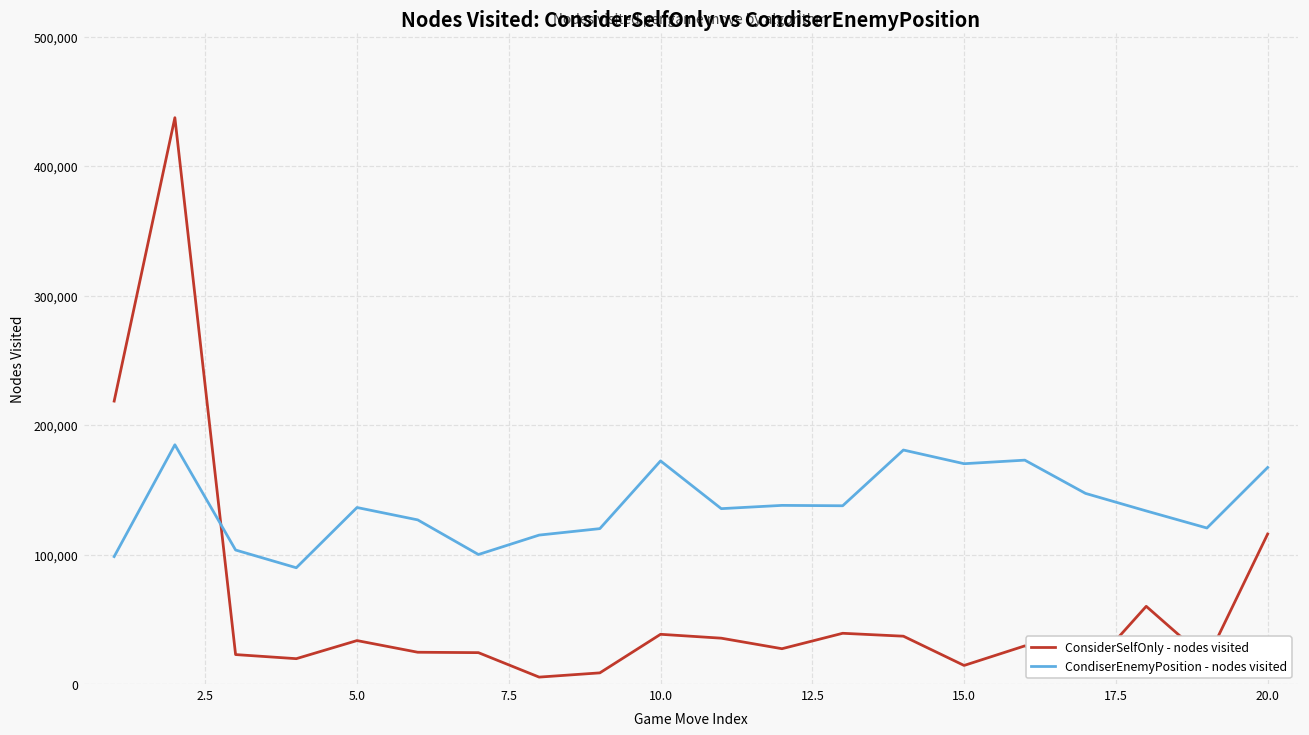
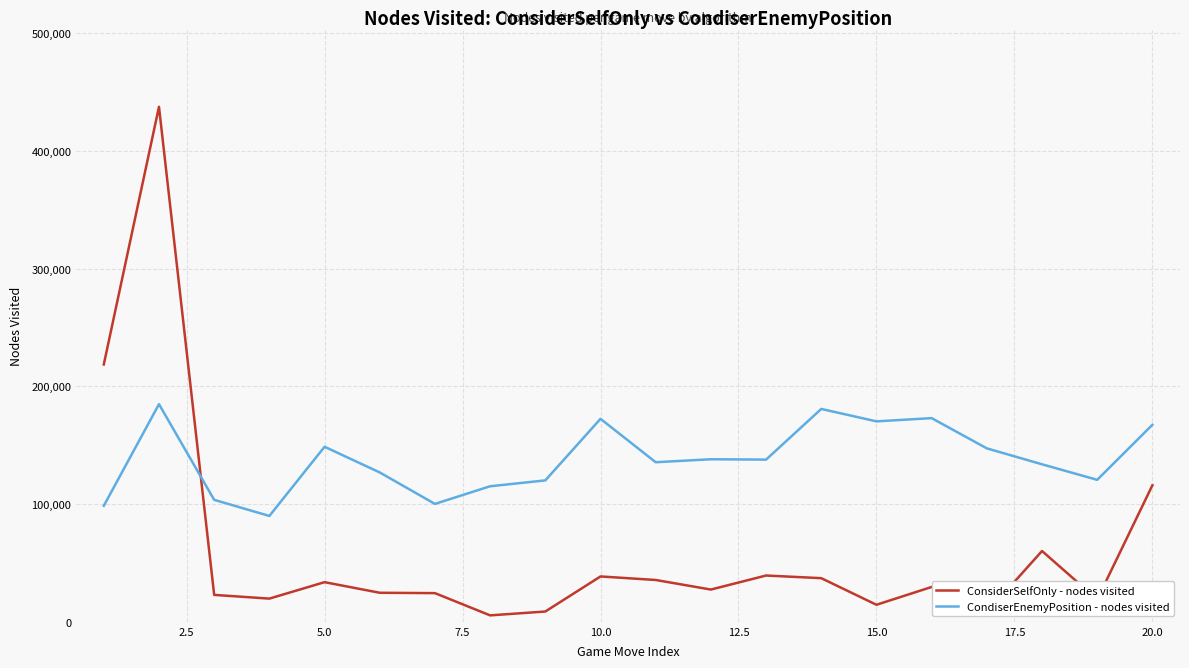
  {
    "ConsiderSelfOnly - nodes visited": {
      "5.0": "34,000",
      "10.0": "39,000",
      "15.0": "14,000",
      "20.0": "116,000"
    },
    "CondiserEnemyPosition - nodes visited": {
-     "5.0": "136,000",
+     "5.0": "149,000",
      "10.0": "172,000",
      "15.0": "170,000",
      "20.0": "167,000"
    }
  }
